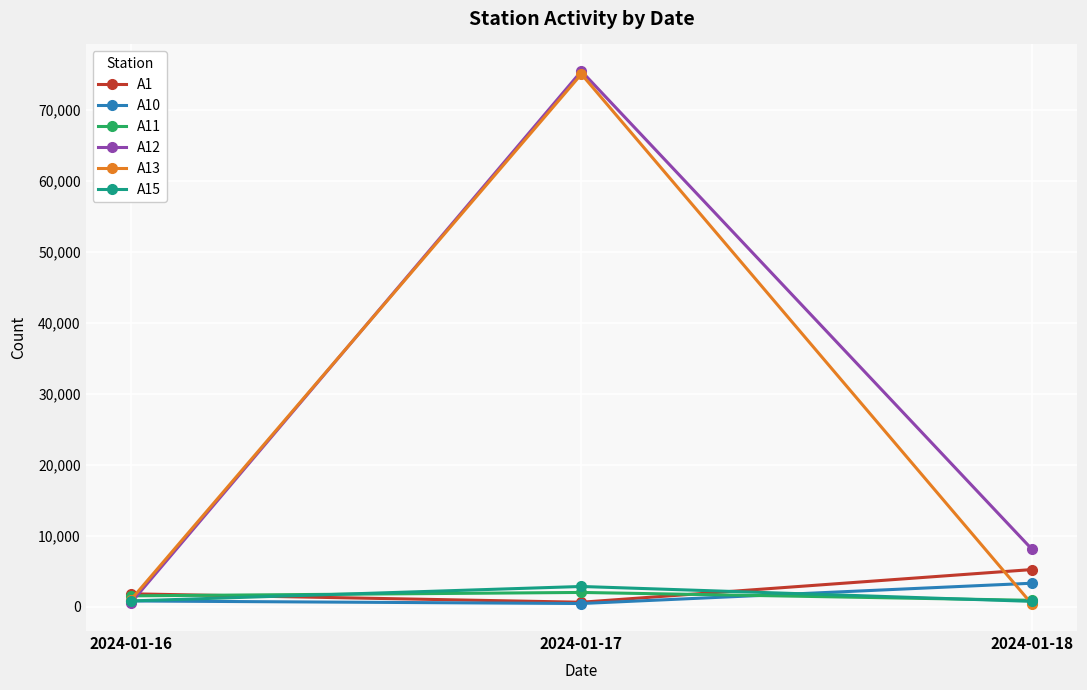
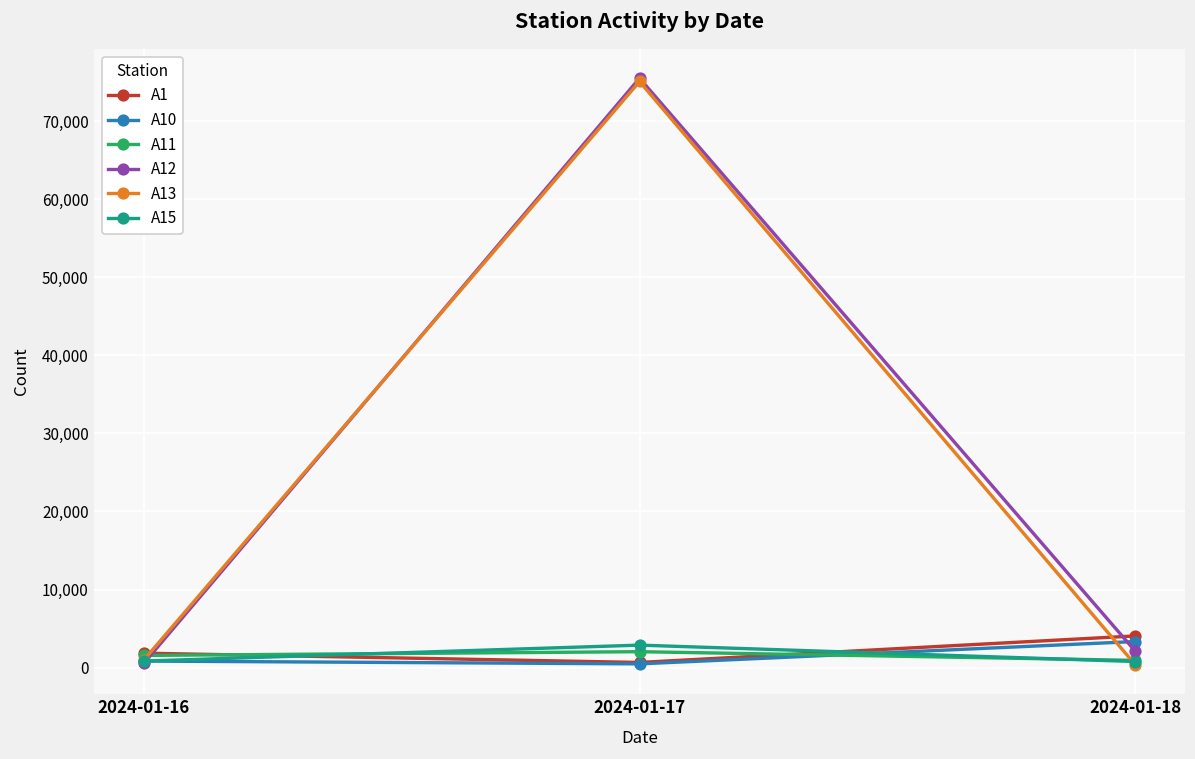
  {
    "A1": {
-     "2024-01-18": "5,000"
+     "2024-01-18": "4,000"
    },
    "A10": {
      "2024-01-18": "3,000"
    },
    "A12": {
      "2024-01-17": "75,000",
-     "2024-01-18": "8,000"
+     "2024-01-18": "2,000"
    },
    "A13": {
      "2024-01-17": "75,000",
      "2024-01-18": "0"
    }
  }
